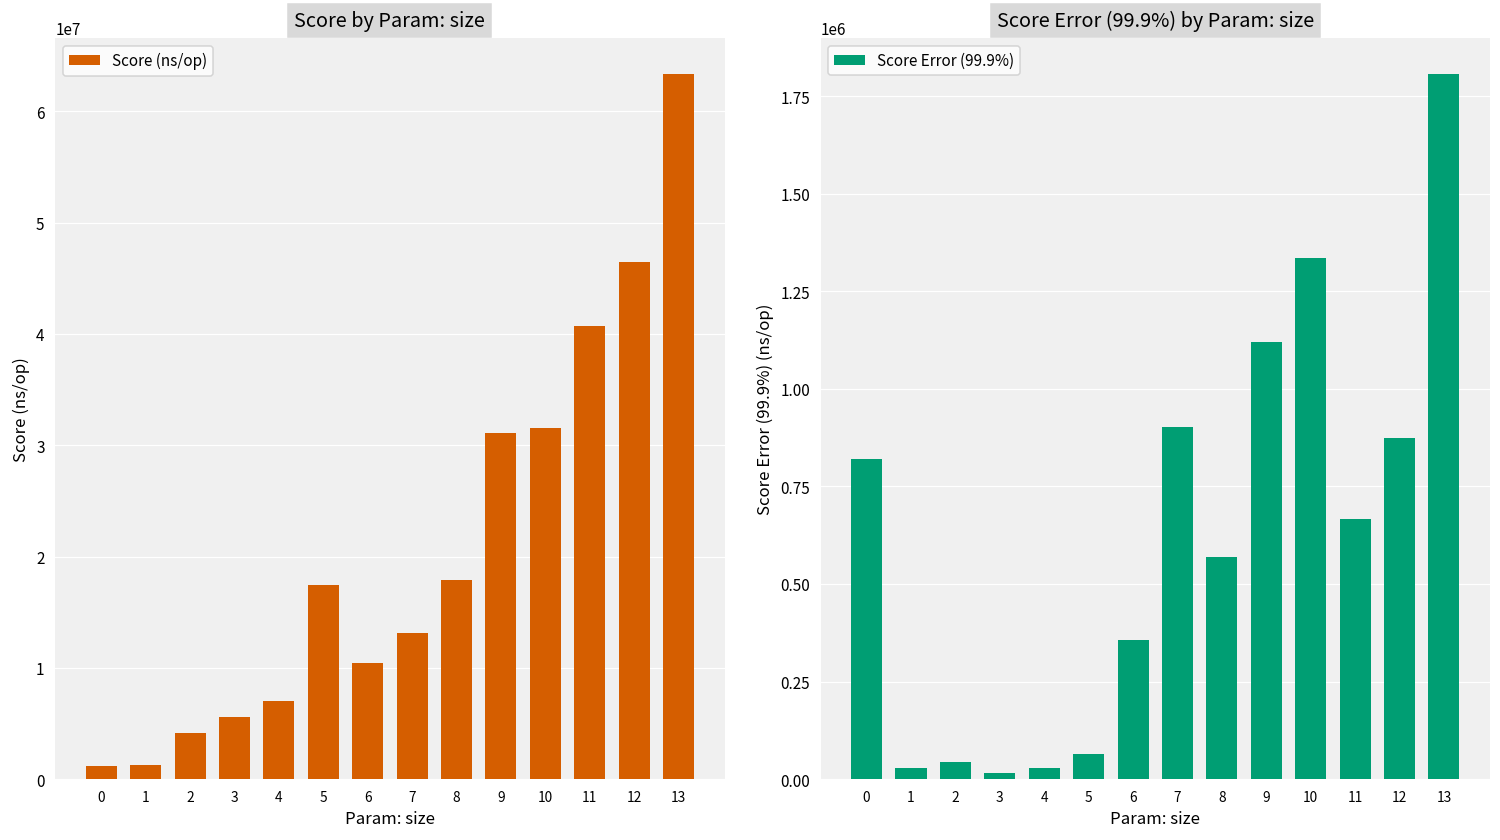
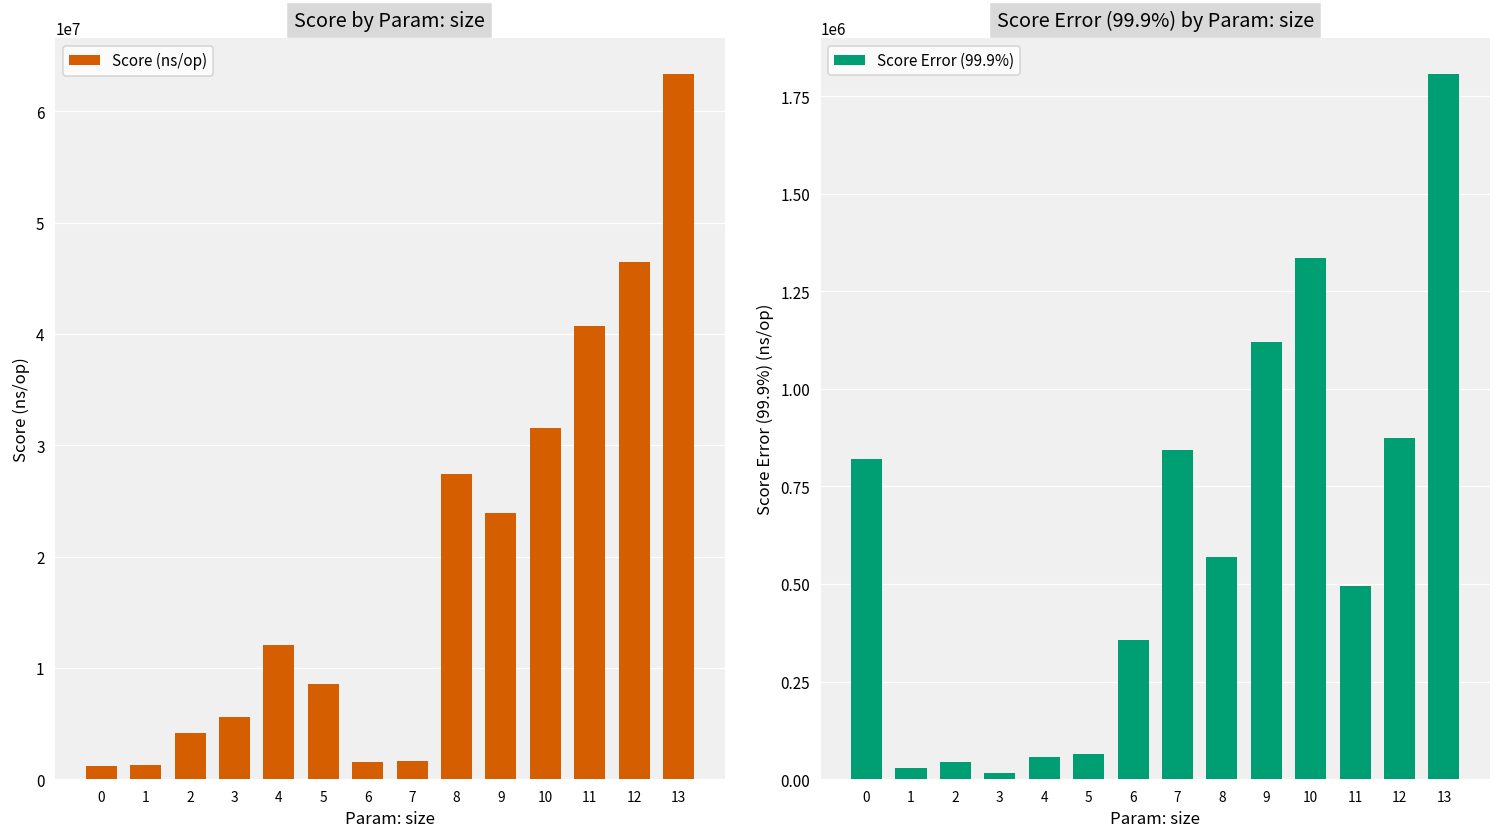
  {
    "Score by Param: size": {
      "0": 1100000,
      "1": 1200000,
      "2": 4100000,
      "3": 5600000,
-     "4": 7000000,
-     "5": 17400000,
-     "6": 10400000,
-     "7": 13200000,
-     "8": 17900000,
-     "9": 31100000,
+     "4": 12000000,
+     "5": 8500000,
+     "6": 1500000,
+     "7": 1700000,
+     "8": 27400000,
+     "9": 23900000,
      "10": 31600000,
      "11": 40700000,
      "12": 46400000,
      "13": 63400000
    },
    "Score Error (99.9%) by Param: size": {
      "0": 820000,
      "1": 30000,
      "2": 40000,
      "3": 20000,
-     "4": 30000,
+     "4": 60000,
      "5": 60000,
      "6": 360000,
-     "7": 900000,
+     "7": 840000,
      "8": 570000,
      "9": 1120000,
      "10": 1340000,
-     "11": 670000,
+     "11": 490000,
      "12": 870000,
      "13": 1810000
    }
  }
